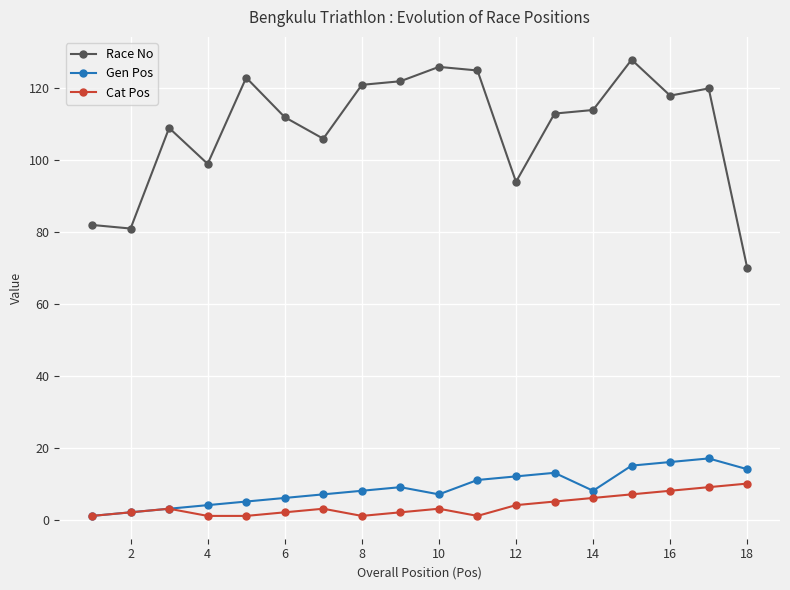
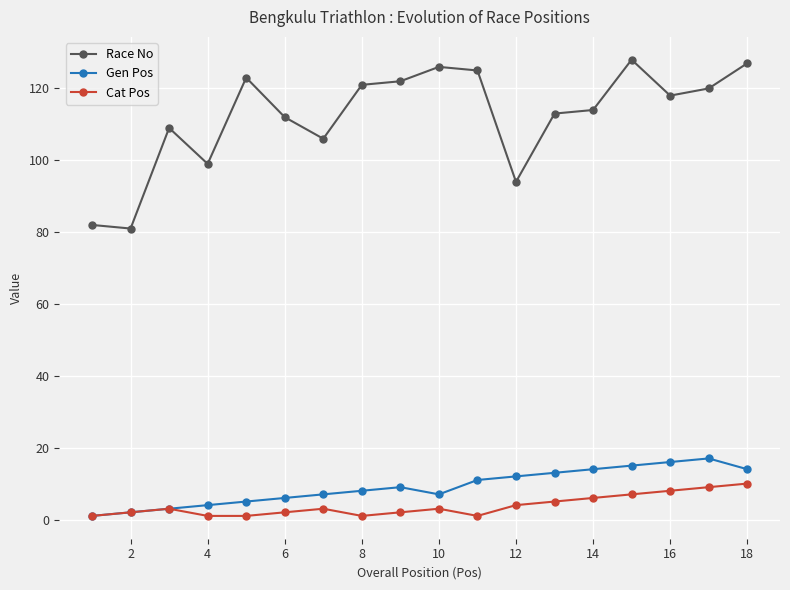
  {
    "Race No": {
      "2": 81,
      "4": 99,
      "6": 112,
      "8": 121,
      "10": 126,
      "12": 94,
      "14": 114,
      "16": 118,
-     "18": 70
+     "18": 127
    },
    "Gen Pos": {
      "4": 4,
      "6": 6,
      "8": 8,
      "10": 7,
      "12": 12,
-     "14": 8,
+     "14": 14,
      "16": 16,
      "18": 14
    },
    "Cat Pos": {
      "4": 1,
      "6": 2,
      "8": 1,
      "10": 3,
      "12": 4,
      "14": 6,
      "16": 8,
      "18": 10
    }
  }
